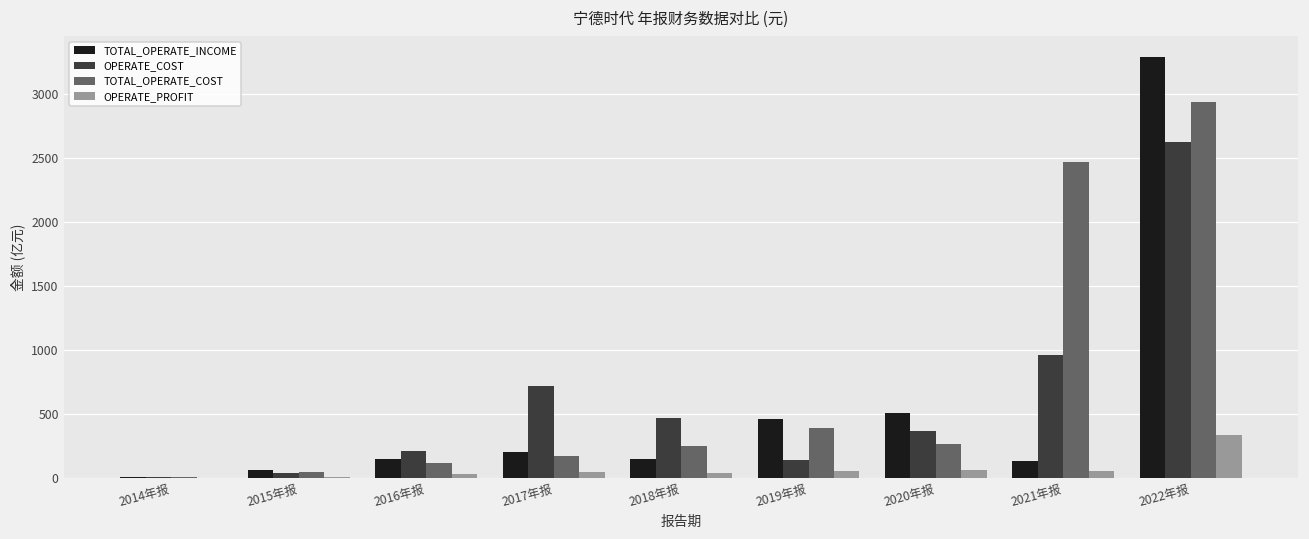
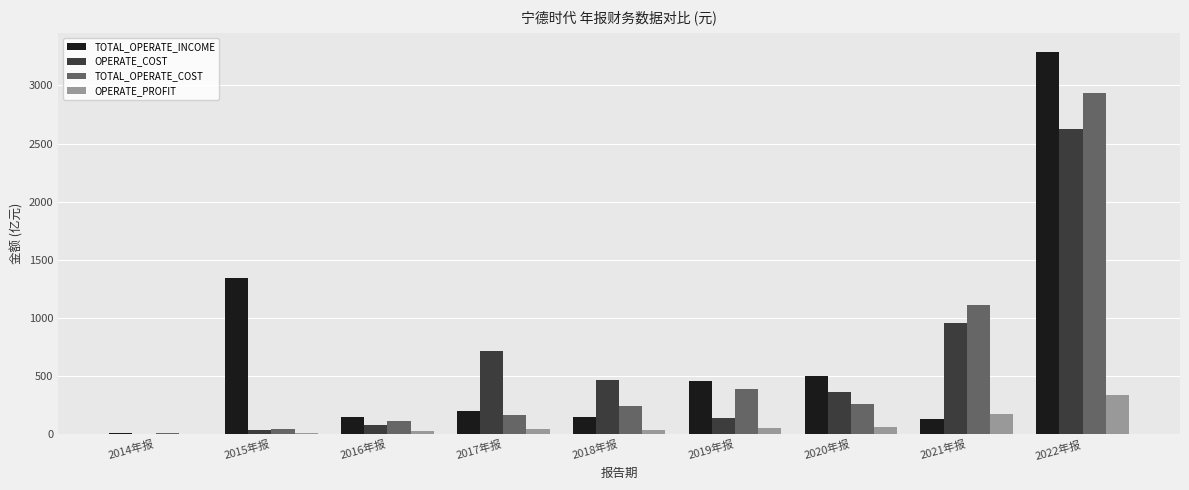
  {
    "TOTAL_OPERATE_INCOME": {
-     "2015年报": 60,
+     "2015年报": 1340,
      "2016年报": 150,
      "2017年报": 200,
      "2018年报": 150,
      "2019年报": 460,
      "2020年报": 500,
      "2021年报": 130,
      "2022年报": 3290
    },
    "OPERATE_COST": {
      "2015年报": 30,
-     "2016年报": 210,
+     "2016年报": 80,
      "2017年报": 710,
      "2018年报": 470,
      "2019年报": 140,
      "2020年报": 360,
      "2021年报": 960,
      "2022年报": 2620
    },
    "TOTAL_OPERATE_COST": {
      "2015年报": 50,
      "2016年报": 120,
      "2017年报": 170,
      "2018年报": 250,
      "2019年报": 390,
      "2020年报": 260,
-     "2021年报": 2470,
+     "2021年报": 1110,
      "2022年报": 2940
    },
    "OPERATE_PROFIT": {
      "2016年报": 30,
      "2017年报": 40,
      "2018年报": 40,
      "2019年报": 50,
      "2020年报": 60,
-     "2021年报": 50,
+     "2021年报": 180,
      "2022年报": 330
    }
  }
